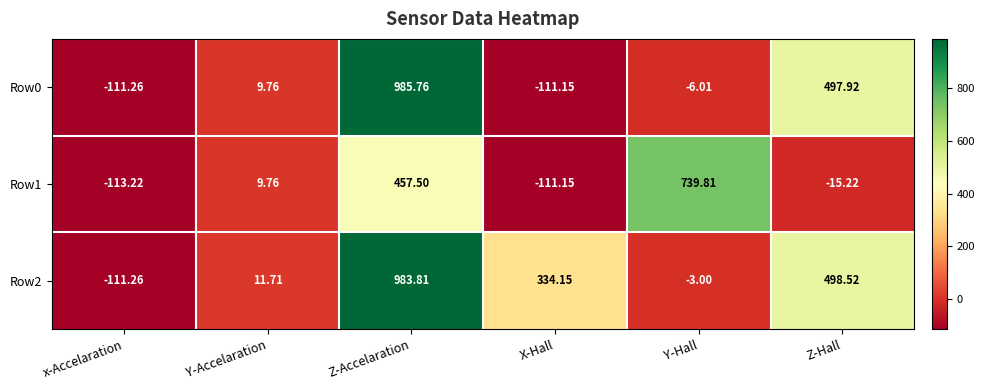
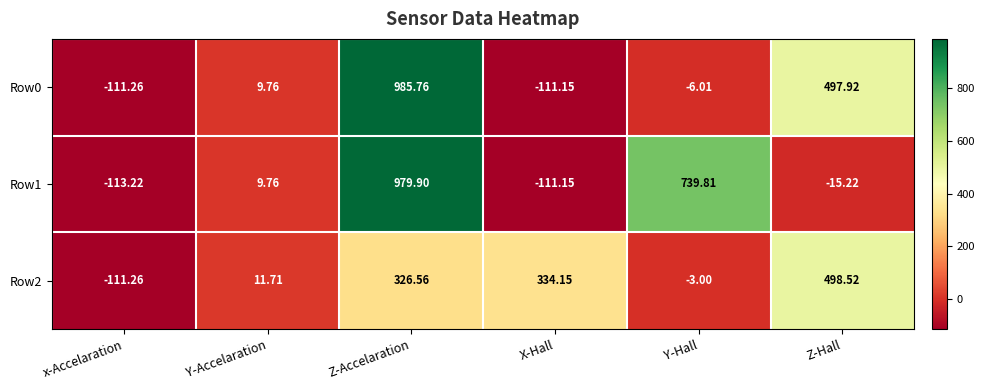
  {
    "Row0": {
      "x-Accelaration": -111.26,
      "Y-Accelaration": 9.76,
      "Z-Accelaration": 985.76,
      "X-Hall": -111.15,
      "Y-Hall": -6.01,
      "Z-Hall": 497.92
    },
    "Row1": {
      "x-Accelaration": -113.22,
      "Y-Accelaration": 9.76,
-     "Z-Accelaration": 457.50,
+     "Z-Accelaration": 979.90,
      "X-Hall": -111.15,
      "Y-Hall": 739.81,
      "Z-Hall": -15.22
    },
    "Row2": {
      "x-Accelaration": -111.26,
      "Y-Accelaration": 11.71,
-     "Z-Accelaration": 983.81,
+     "Z-Accelaration": 326.56,
      "X-Hall": 334.15,
      "Y-Hall": -3.00,
      "Z-Hall": 498.52
    }
  }
